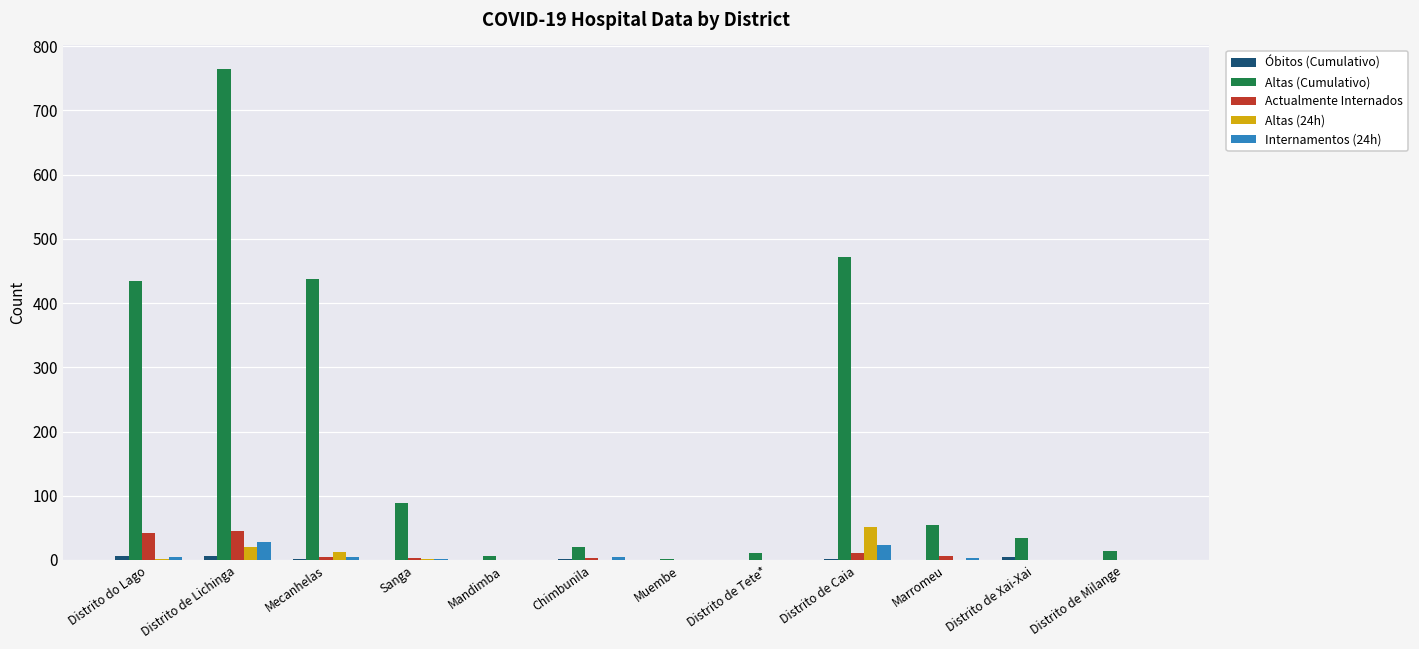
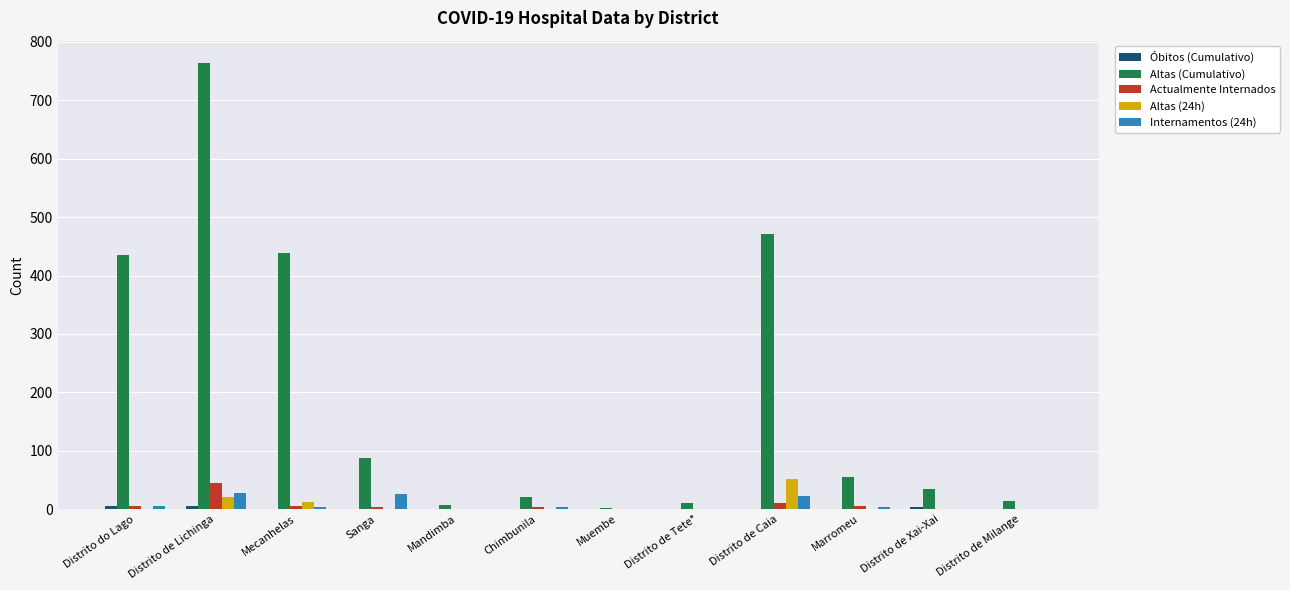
  {
    "Óbitos (Cumulativo)": {
      "Distrito do Lago": 10,
      "Distrito de Lichinga": 10,
      "Sanga": 0,
      "Mandimba": 0,
      "Muembe": 0,
      "Distrito de Tete*": 0,
      "Marromeu": 0,
      "Distrito de Milange": 0
    },
    "Altas (Cumulativo)": {
      "Distrito do Lago": 440,
      "Distrito de Lichinga": 760,
      "Mecanhelas": 440,
      "Sanga": 90,
      "Mandimba": 10,
      "Chimbunila": 20,
      "Distrito de Tete*": 10,
      "Distrito de Caia": 470,
      "Marromeu": 60,
      "Distrito de Xai-Xai": 40,
      "Distrito de Milange": 10
    },
    "Actualmente Internados": {
-     "Distrito do Lago": 40,
+     "Distrito do Lago": 10,
      "Distrito de Lichinga": 50,
      "Mecanhelas": 10,
      "Mandimba": 0,
      "Muembe": 0,
      "Distrito de Tete*": 0,
      "Distrito de Caia": 10,
      "Marromeu": 10,
      "Distrito de Xai-Xai": 0,
      "Distrito de Milange": 0
    },
    "Altas (24h)": {
      "Distrito de Lichinga": 20,
      "Mecanhelas": 10,
      "Mandimba": 0,
      "Chimbunila": 0,
      "Muembe": 0,
      "Distrito de Tete*": 0,
      "Distrito de Caia": 50,
      "Marromeu": 0,
      "Distrito de Xai-Xai": 0,
      "Distrito de Milange": 0
    },
    "Internamentos (24h)": {
      "Distrito do Lago": 10,
      "Distrito de Lichinga": 30,
-     "Sanga": 0,
+     "Sanga": 30,
      "Mandimba": 0,
      "Muembe": 0,
      "Distrito de Tete*": 0,
      "Distrito de Caia": 20,
      "Distrito de Xai-Xai": 0,
      "Distrito de Milange": 0
    }
  }
